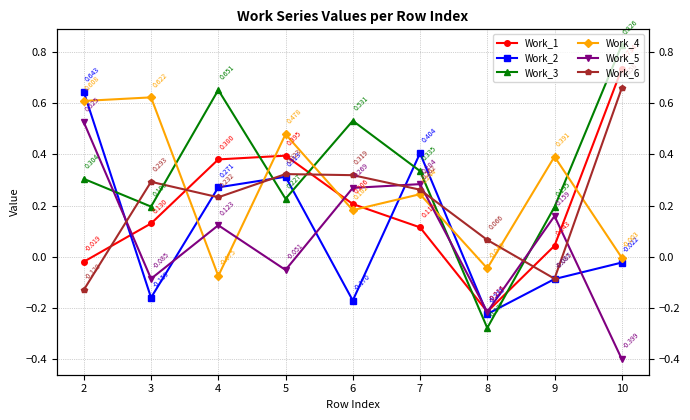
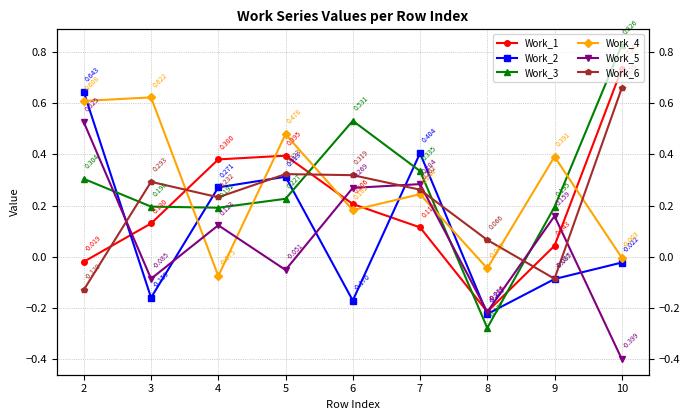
  {
    "Work_1": {
      "2": -0.019,
      "4": 0.380,
      "7": 0.115,
      "9": 0.043
    },
    "Work_2": {
      "6": -0.170,
      "7": 0.404
    },
    "Work_3": {
      "2": 0.304,
-     "4": 0.651,
+     "4": 0.192,
      "6": 0.531
    },
    "Work_4": {
      "3": 0.622,
      "4": -0.075,
      "5": 0.478,
      "9": 0.391
    },
    "Work_5": {
      "3": -0.085,
      "5": -0.051,
      "10": -0.399
    },
    "Work_6": {
      "3": 0.293,
      "8": 0.066
    }
  }
